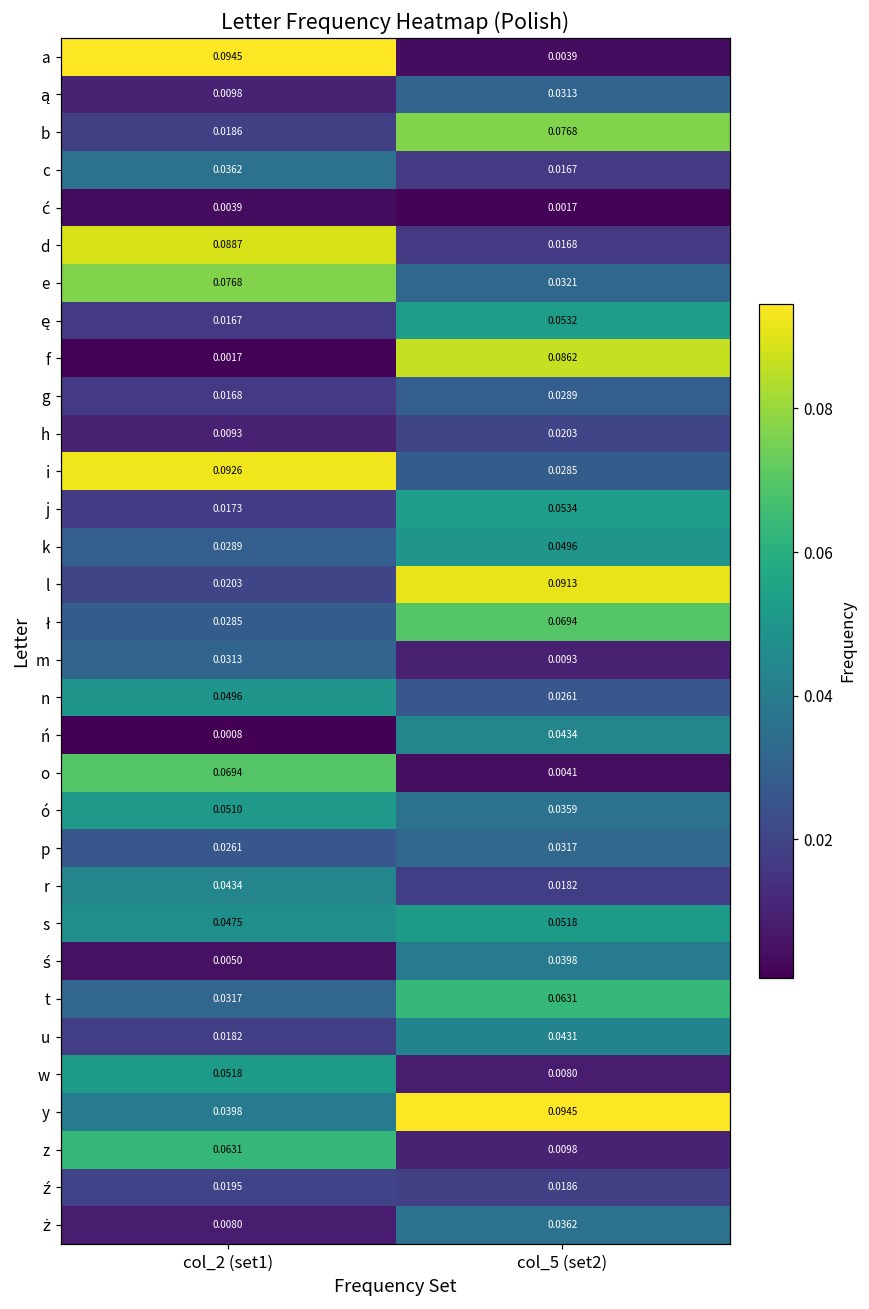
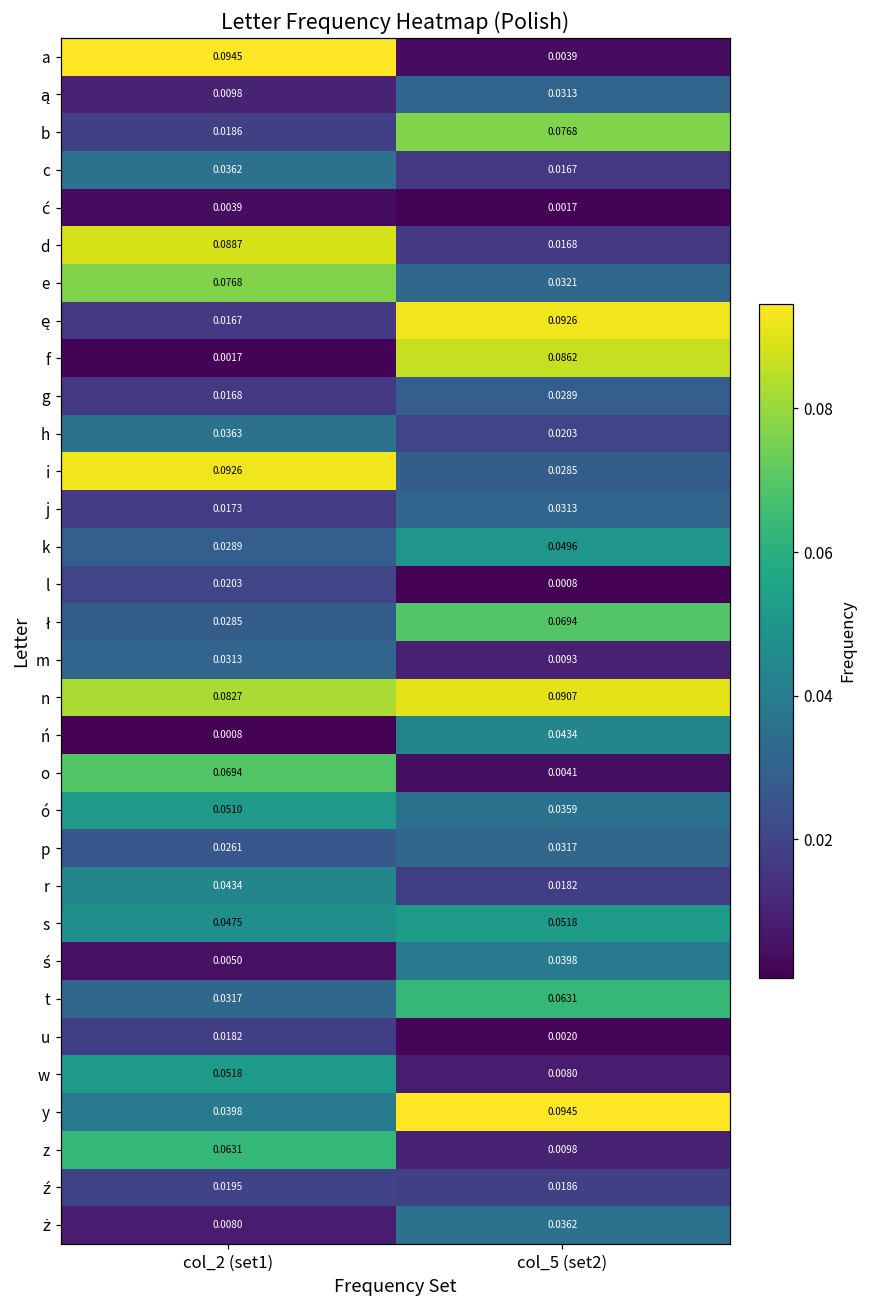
  {
    "a": {
      "col_2 (set1)": 0.0945,
      "col_5 (set2)": 0.0039
    },
    "ą": {
      "col_2 (set1)": 0.0098,
      "col_5 (set2)": 0.0313
    },
    "b": {
      "col_2 (set1)": 0.0186,
      "col_5 (set2)": 0.0768
    },
    "c": {
      "col_2 (set1)": 0.0362,
      "col_5 (set2)": 0.0167
    },
    "ć": {
      "col_2 (set1)": 0.0039,
      "col_5 (set2)": 0.0017
    },
    "d": {
      "col_2 (set1)": 0.0887,
      "col_5 (set2)": 0.0168
    },
    "e": {
      "col_2 (set1)": 0.0768,
      "col_5 (set2)": 0.0321
    },
    "ę": {
      "col_2 (set1)": 0.0167,
-     "col_5 (set2)": 0.0532
+     "col_5 (set2)": 0.0926
    },
    "f": {
      "col_2 (set1)": 0.0017,
      "col_5 (set2)": 0.0862
    },
    "g": {
      "col_2 (set1)": 0.0168,
      "col_5 (set2)": 0.0289
    },
    "h": {
-     "col_2 (set1)": 0.0093,
+     "col_2 (set1)": 0.0363,
      "col_5 (set2)": 0.0203
    },
    "i": {
      "col_2 (set1)": 0.0926,
      "col_5 (set2)": 0.0285
    },
    "j": {
      "col_2 (set1)": 0.0173,
-     "col_5 (set2)": 0.0534
+     "col_5 (set2)": 0.0313
    },
    "k": {
      "col_2 (set1)": 0.0289,
      "col_5 (set2)": 0.0496
    },
    "l": {
      "col_2 (set1)": 0.0203,
-     "col_5 (set2)": 0.0913
+     "col_5 (set2)": 0.0008
    },
    "ł": {
      "col_2 (set1)": 0.0285,
      "col_5 (set2)": 0.0694
    },
    "m": {
      "col_2 (set1)": 0.0313,
      "col_5 (set2)": 0.0093
    },
    "n": {
-     "col_2 (set1)": 0.0496,
-     "col_5 (set2)": 0.0261
+     "col_2 (set1)": 0.0827,
+     "col_5 (set2)": 0.0907
    },
    "ń": {
      "col_2 (set1)": 0.0008,
      "col_5 (set2)": 0.0434
    },
    "o": {
      "col_2 (set1)": 0.0694,
      "col_5 (set2)": 0.0041
    },
    "ó": {
      "col_2 (set1)": 0.0510,
      "col_5 (set2)": 0.0359
    },
    "p": {
      "col_2 (set1)": 0.0261,
      "col_5 (set2)": 0.0317
    },
    "r": {
      "col_2 (set1)": 0.0434,
      "col_5 (set2)": 0.0182
    },
    "s": {
      "col_2 (set1)": 0.0475,
      "col_5 (set2)": 0.0518
    },
    "ś": {
      "col_2 (set1)": 0.0050,
      "col_5 (set2)": 0.0398
    },
    "t": {
      "col_2 (set1)": 0.0317,
      "col_5 (set2)": 0.0631
    },
    "u": {
      "col_2 (set1)": 0.0182,
-     "col_5 (set2)": 0.0431
+     "col_5 (set2)": 0.0020
    },
    "w": {
      "col_2 (set1)": 0.0518,
      "col_5 (set2)": 0.0080
    },
    "y": {
      "col_2 (set1)": 0.0398,
      "col_5 (set2)": 0.0945
    },
    "z": {
      "col_2 (set1)": 0.0631,
      "col_5 (set2)": 0.0098
    },
    "ź": {
      "col_2 (set1)": 0.0195,
      "col_5 (set2)": 0.0186
    },
    "ż": {
      "col_2 (set1)": 0.0080,
      "col_5 (set2)": 0.0362
    }
  }
